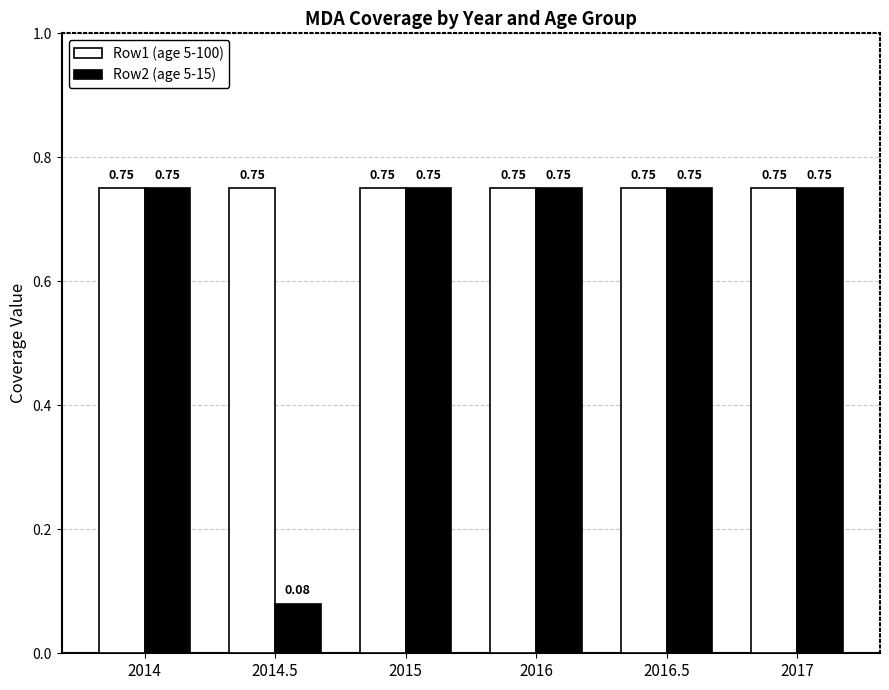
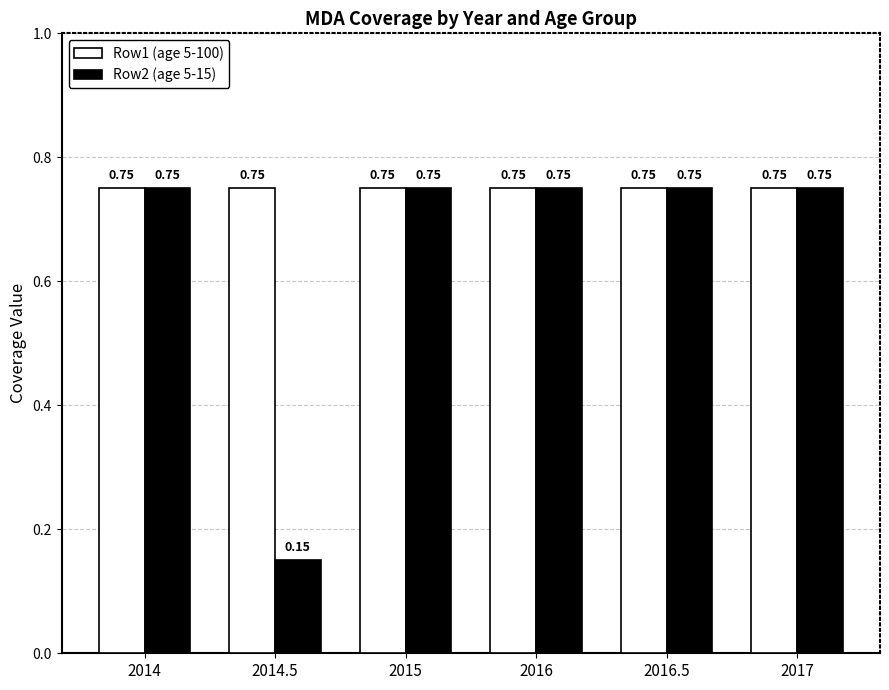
  {
    "Row1 (age 5-100)": {
      "2014": 0.75,
      "2014.5": 0.75,
      "2015": 0.75,
      "2016": 0.75,
      "2016.5": 0.75,
      "2017": 0.75
    },
    "Row2 (age 5-15)": {
      "2014": 0.75,
-     "2014.5": 0.08,
+     "2014.5": 0.15,
      "2015": 0.75,
      "2016": 0.75,
      "2016.5": 0.75,
      "2017": 0.75
    }
  }
